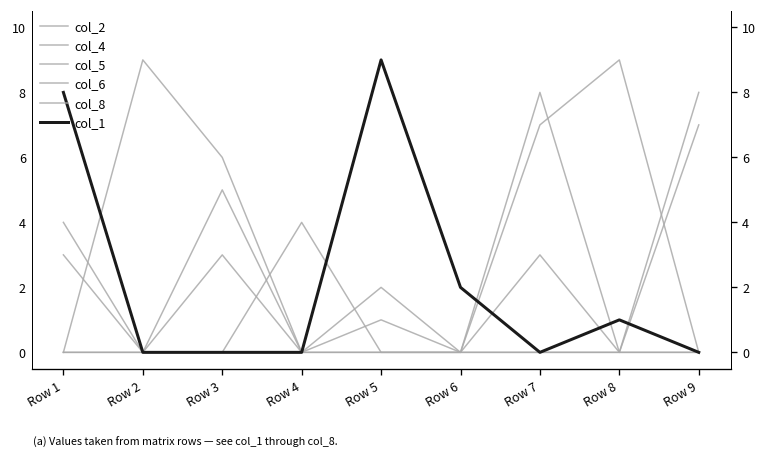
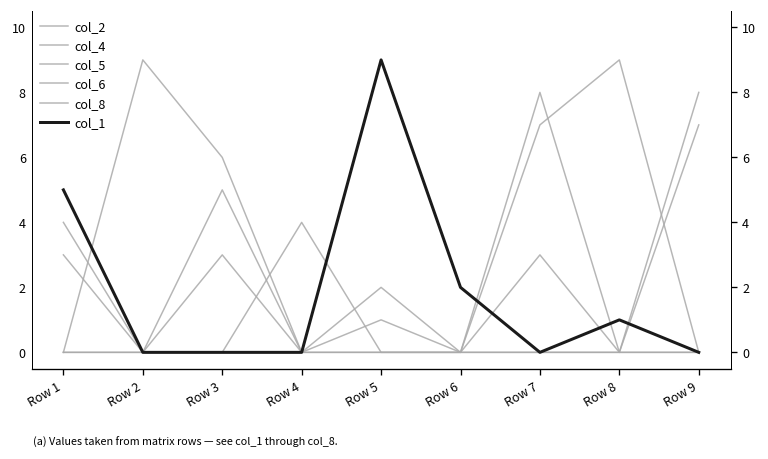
  {
    "col_1": {
-     "Row 1": 8,
+     "Row 1": 5,
      "Row 5": 9,
      "Row 6": 2,
      "Row 8": 1
    }
  }
